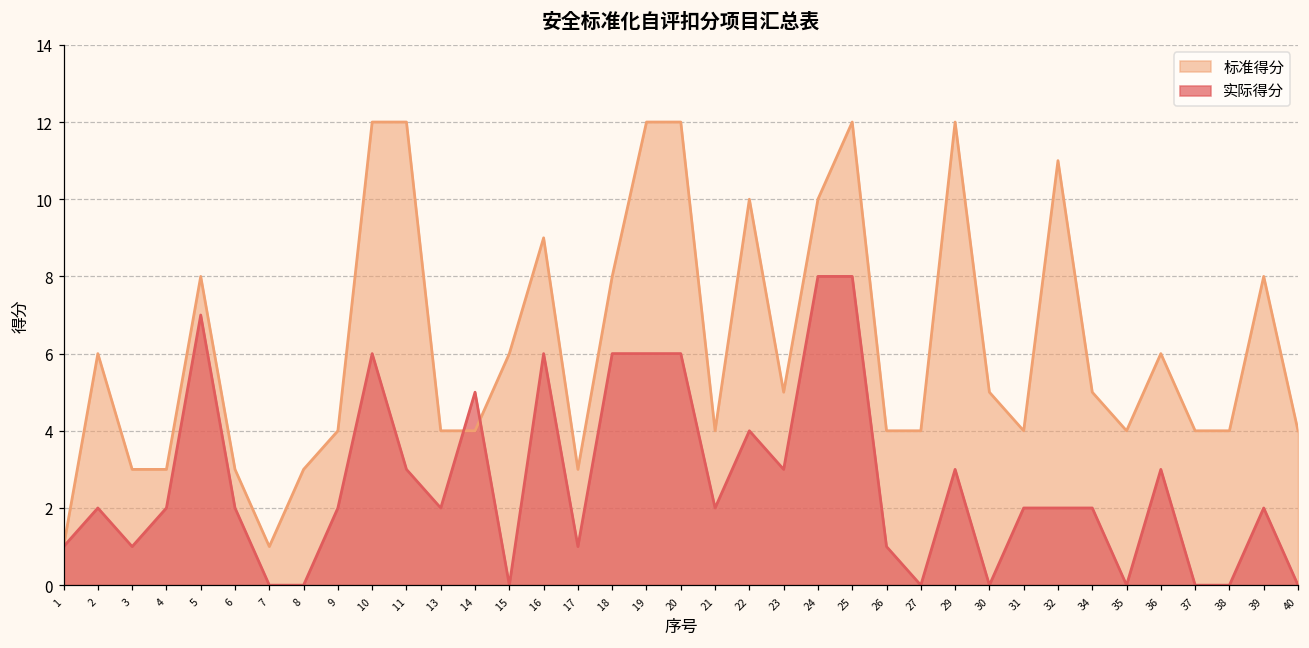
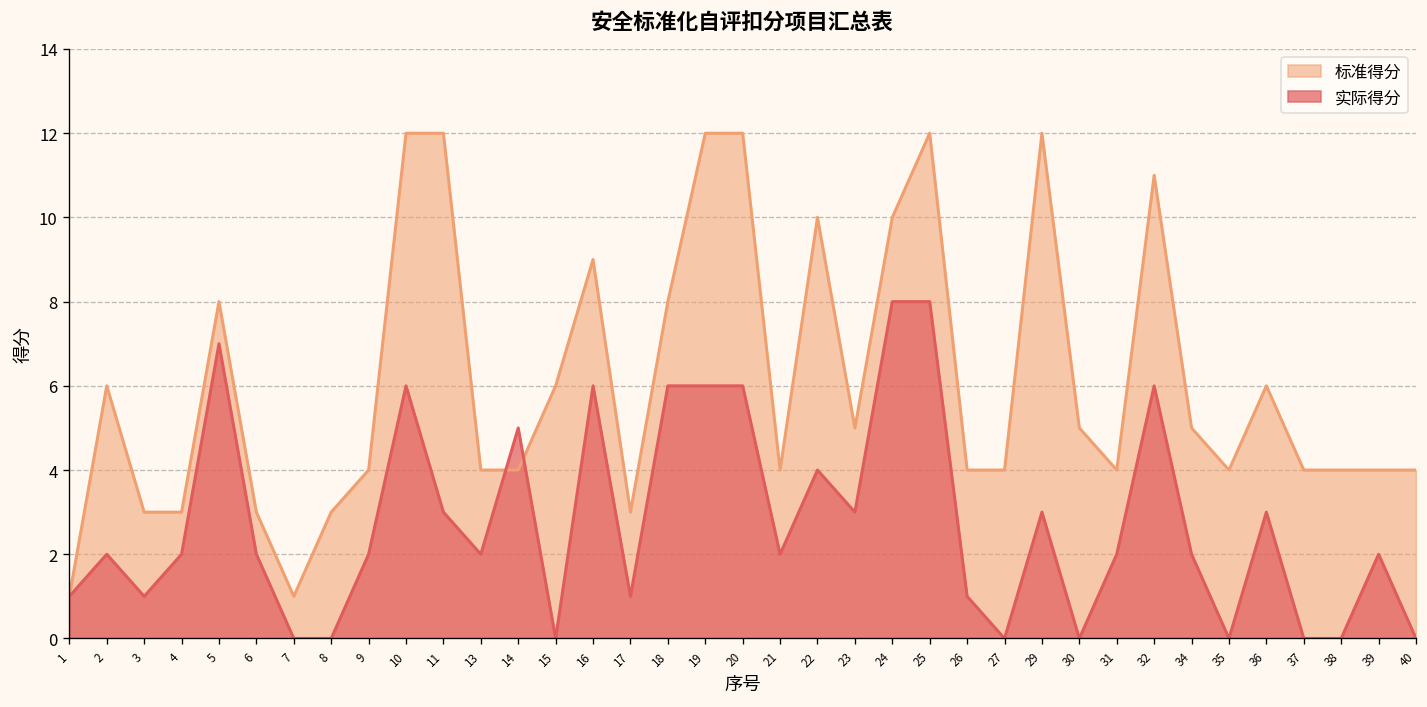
  {
    "标准得分": {
      "2": 6,
      "3": 3,
      "4": 3,
      "5": 8,
      "6": 3,
      "7": 1,
      "8": 3,
      "9": 4,
      "10": 12,
      "11": 12,
      "13": 4,
      "14": 4,
      "15": 6,
      "16": 9,
      "17": 3,
      "18": 8,
      "19": 12,
      "20": 12,
      "21": 4,
      "22": 10,
      "23": 5,
      "24": 10,
      "25": 12,
      "26": 4,
      "27": 4,
      "29": 12,
      "30": 5,
      "31": 4,
      "32": 11,
      "34": 5,
      "35": 4,
      "36": 6,
      "37": 4,
      "38": 4,
-     "39": 8,
+     "39": 4,
      "40": 4
    },
    "实际得分": {
      "2": 2,
      "3": 1,
      "4": 2,
      "5": 7,
      "6": 2,
      "7": 0,
      "8": 0,
      "9": 2,
      "10": 6,
      "11": 3,
      "13": 2,
      "14": 5,
      "15": 0,
      "16": 6,
      "17": 1,
      "18": 6,
      "19": 6,
      "20": 6,
      "21": 2,
      "22": 4,
      "23": 3,
      "24": 8,
      "25": 8,
      "26": 1,
      "27": 0,
      "29": 3,
      "30": 0,
      "31": 2,
-     "32": 2,
+     "32": 6,
      "34": 2,
      "35": 0,
      "36": 3,
      "37": 0,
      "38": 0,
      "39": 2,
      "40": 0
    }
  }
